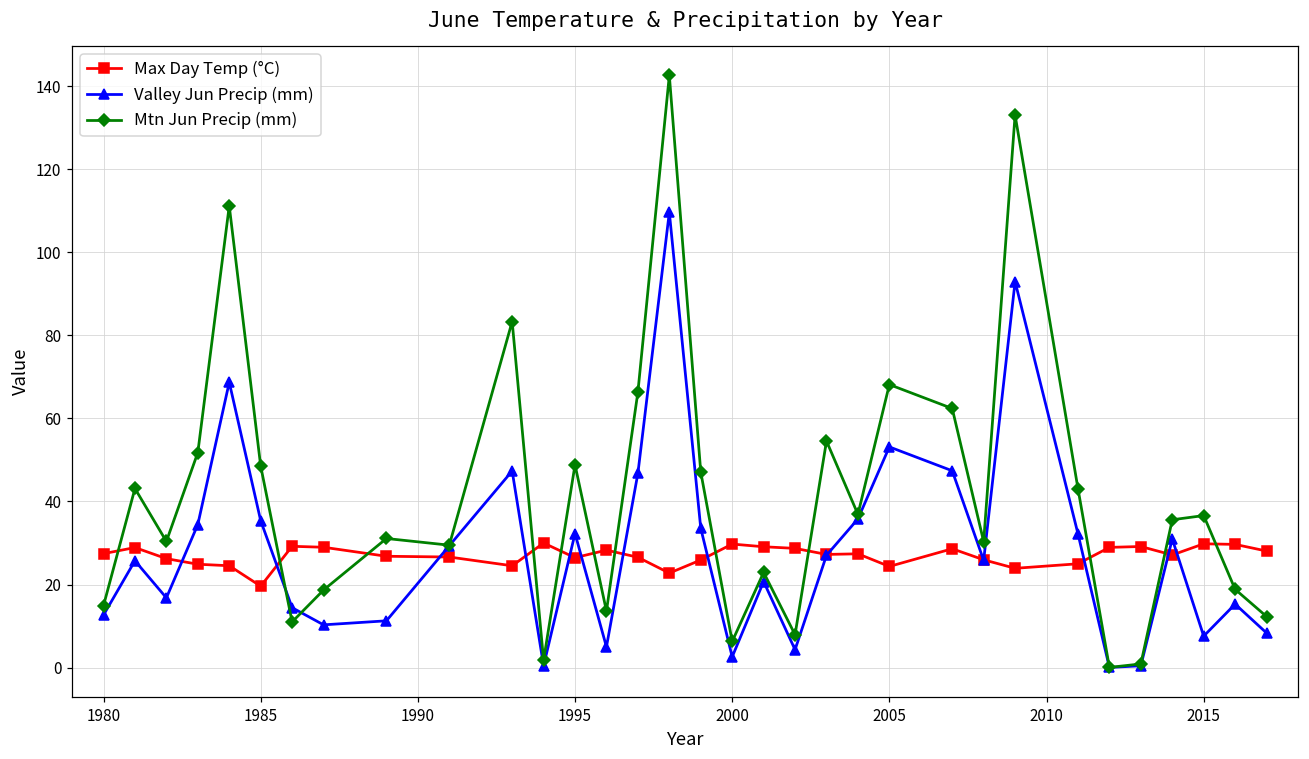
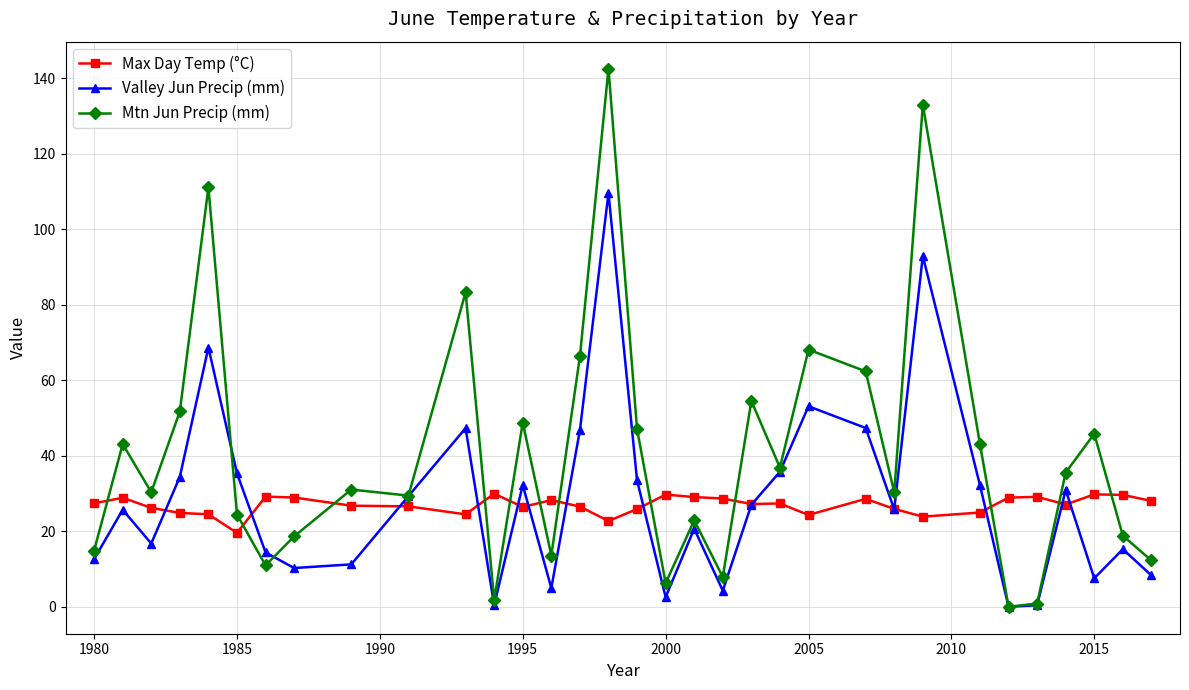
  {
    "Max Day Temp (°C)": {
      "1980": 27,
      "1985": 20,
      "1995": 26,
      "2000": 30,
      "2005": 24,
      "2015": 30
    },
    "Valley Jun Precip (mm)": {
      "1980": 13,
      "1985": 35,
      "1995": 32,
      "2000": 3,
      "2005": 53,
      "2015": 8
    },
    "Mtn Jun Precip (mm)": {
      "1980": 15,
-     "1985": 49,
+     "1985": 24,
      "1995": 49,
      "2000": 6,
      "2005": 68,
-     "2015": 37
+     "2015": 46
    }
  }
